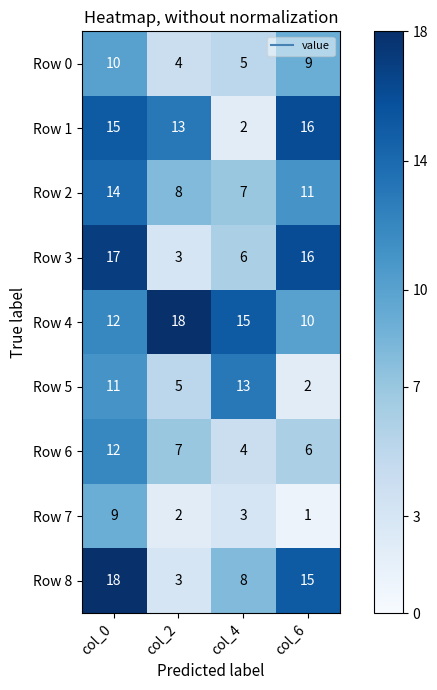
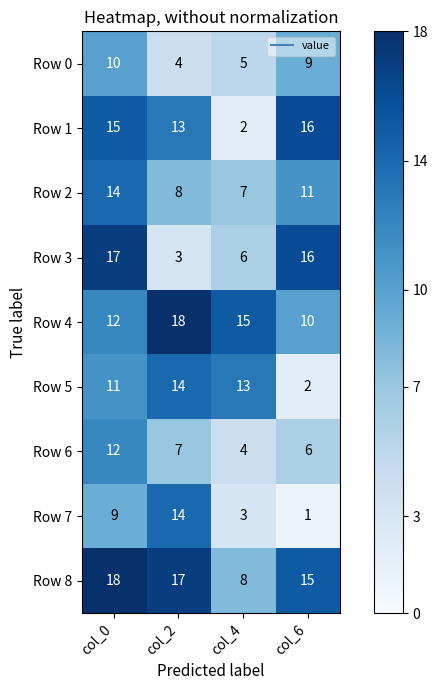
  {
    "Row 0": {
      "col_0": 10,
      "col_2": 4,
      "col_4": 5,
      "col_6": 9
    },
    "Row 1": {
      "col_0": 15,
      "col_2": 13,
      "col_4": 2,
      "col_6": 16
    },
    "Row 2": {
      "col_0": 14,
      "col_2": 8,
      "col_4": 7,
      "col_6": 11
    },
    "Row 3": {
      "col_0": 17,
      "col_2": 3,
      "col_4": 6,
      "col_6": 16
    },
    "Row 4": {
      "col_0": 12,
      "col_2": 18,
      "col_4": 15,
      "col_6": 10
    },
    "Row 5": {
      "col_0": 11,
-     "col_2": 5,
+     "col_2": 14,
      "col_4": 13,
      "col_6": 2
    },
    "Row 6": {
      "col_0": 12,
      "col_2": 7,
      "col_4": 4,
      "col_6": 6
    },
    "Row 7": {
      "col_0": 9,
-     "col_2": 2,
+     "col_2": 14,
      "col_4": 3,
      "col_6": 1
    },
    "Row 8": {
      "col_0": 18,
-     "col_2": 3,
+     "col_2": 17,
      "col_4": 8,
      "col_6": 15
    }
  }
